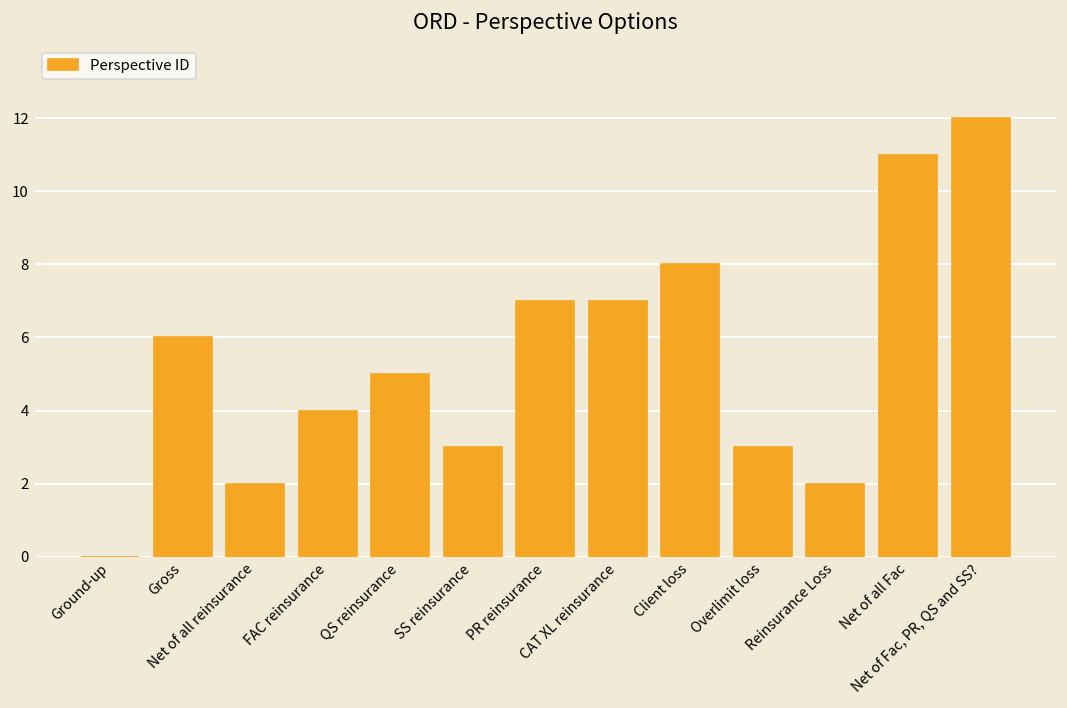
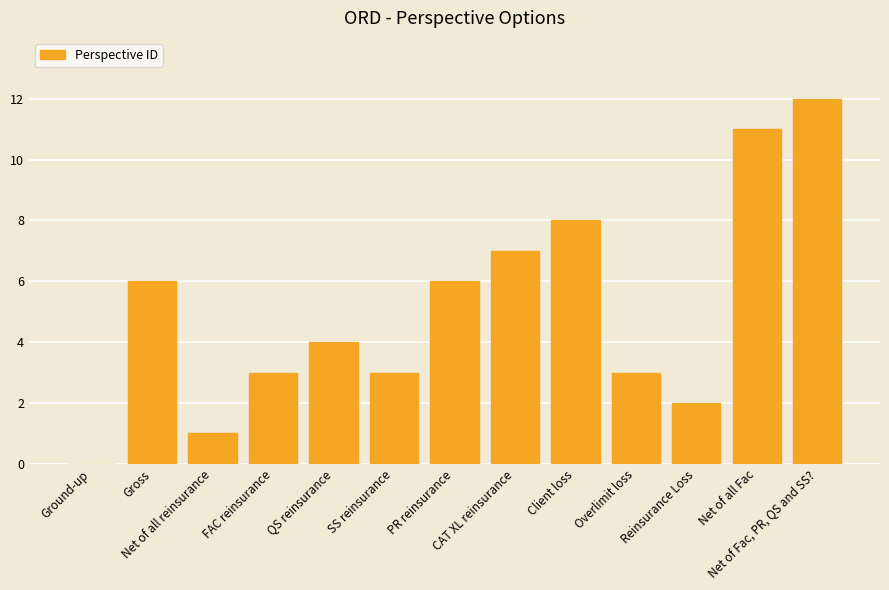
  {
    "Ground-up": 0,
    "Gross": 6,
-   "Net of all reinsurance": 2,
-   "FAC reinsurance": 4,
-   "QS reinsurance": 5,
+   "Net of all reinsurance": 1,
+   "FAC reinsurance": 3,
+   "QS reinsurance": 4,
    "SS reinsurance": 3,
-   "PR reinsurance": 7,
+   "PR reinsurance": 6,
    "CAT XL reinsurance": 7,
    "Client loss": 8,
    "Overlimit loss": 3,
    "Reinsurance Loss": 2,
    "Net of all Fac": 11,
    "Net of Fac, PR, QS and SS?": 12
  }
